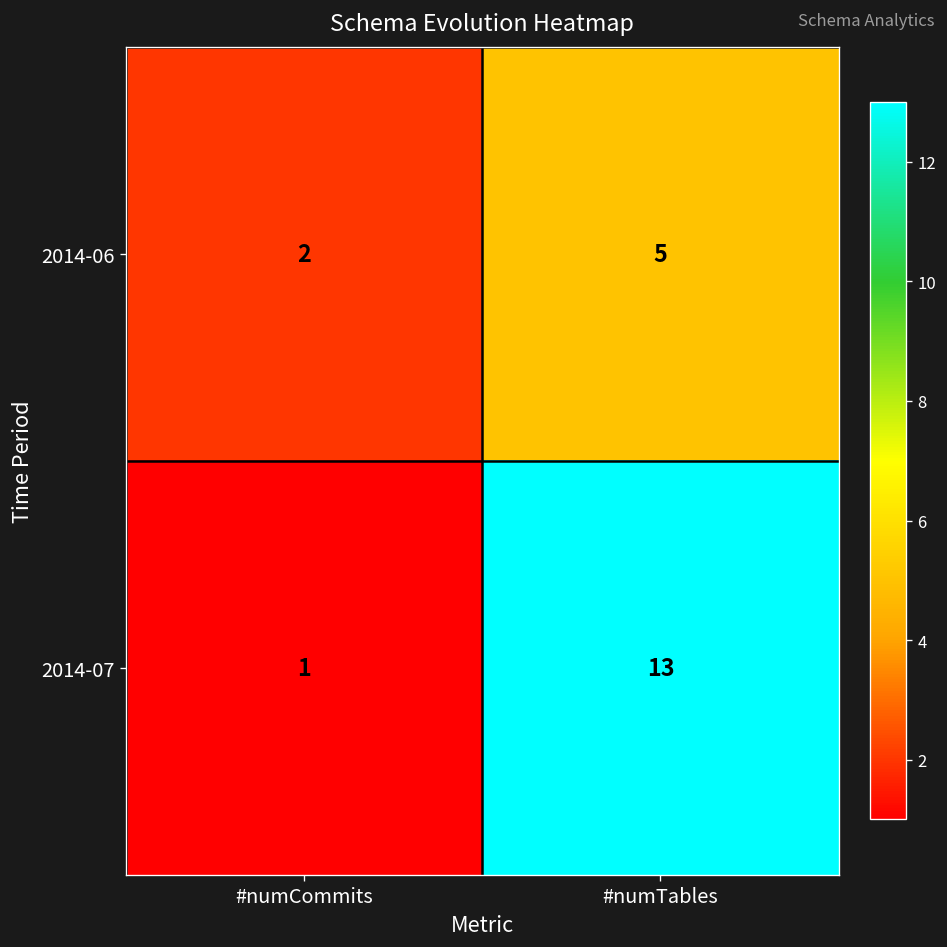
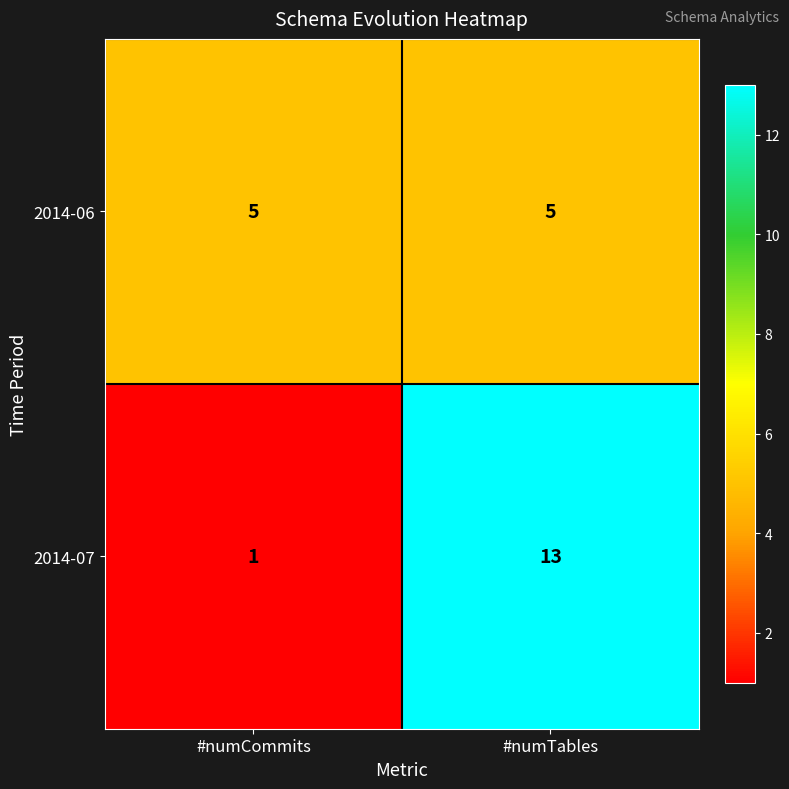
  {
    "2014-06": {
-     "#numCommits": 2,
+     "#numCommits": 5,
      "#numTables": 5
    },
    "2014-07": {
      "#numCommits": 1,
      "#numTables": 13
    }
  }
